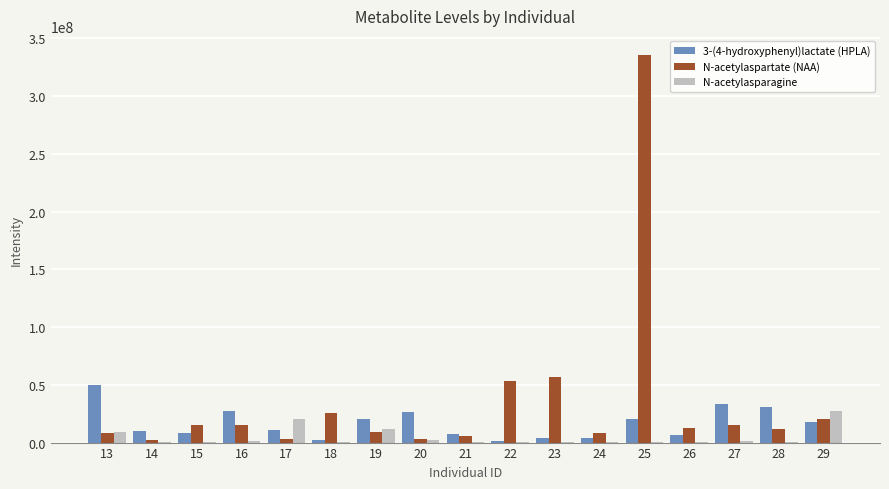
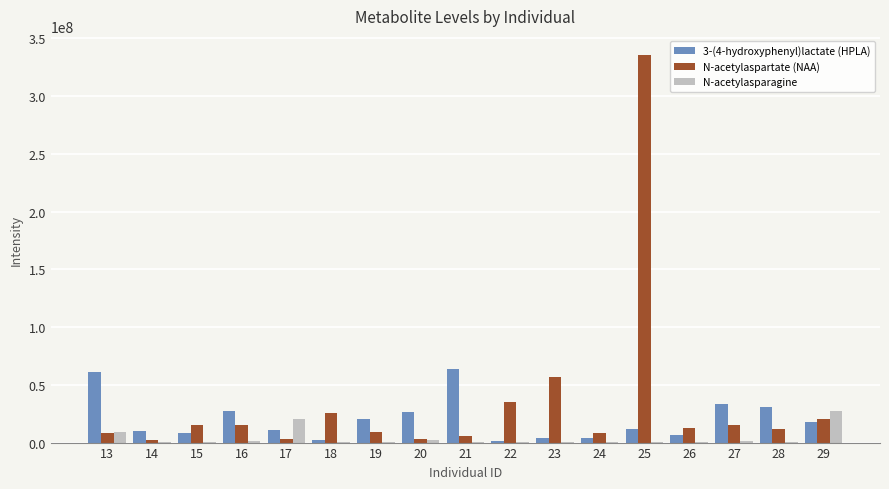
  {
    "3-(4-hydroxyphenyl)lactate (HPLA)": {
-     "13": 50000000,
+     "13": 61000000,
      "14": 10000000,
      "15": 8000000,
      "16": 28000000,
      "17": 11000000,
      "19": 20000000,
      "20": 26000000,
-     "21": 8000000,
+     "21": 64000000,
      "23": 4000000,
      "24": 4000000,
-     "25": 21000000,
+     "25": 11000000,
      "26": 6000000,
      "27": 34000000,
      "28": 31000000,
      "29": 18000000
    },
    "N-acetylaspartate (NAA)": {
      "13": 8000000,
      "14": 3000000,
      "15": 15000000,
      "16": 15000000,
      "17": 3000000,
      "18": 25000000,
      "19": 9000000,
      "20": 3000000,
      "21": 6000000,
-     "22": 53000000,
+     "22": 35000000,
      "23": 57000000,
      "24": 8000000,
      "25": 335000000,
      "26": 13000000,
      "27": 15000000,
      "28": 12000000,
      "29": 21000000
    },
    "N-acetylasparagine": {
      "13": 9000000,
      "17": 20000000,
-     "19": 12000000,
+     "19": 0,
      "20": 2000000,
      "29": 27000000
    }
  }
